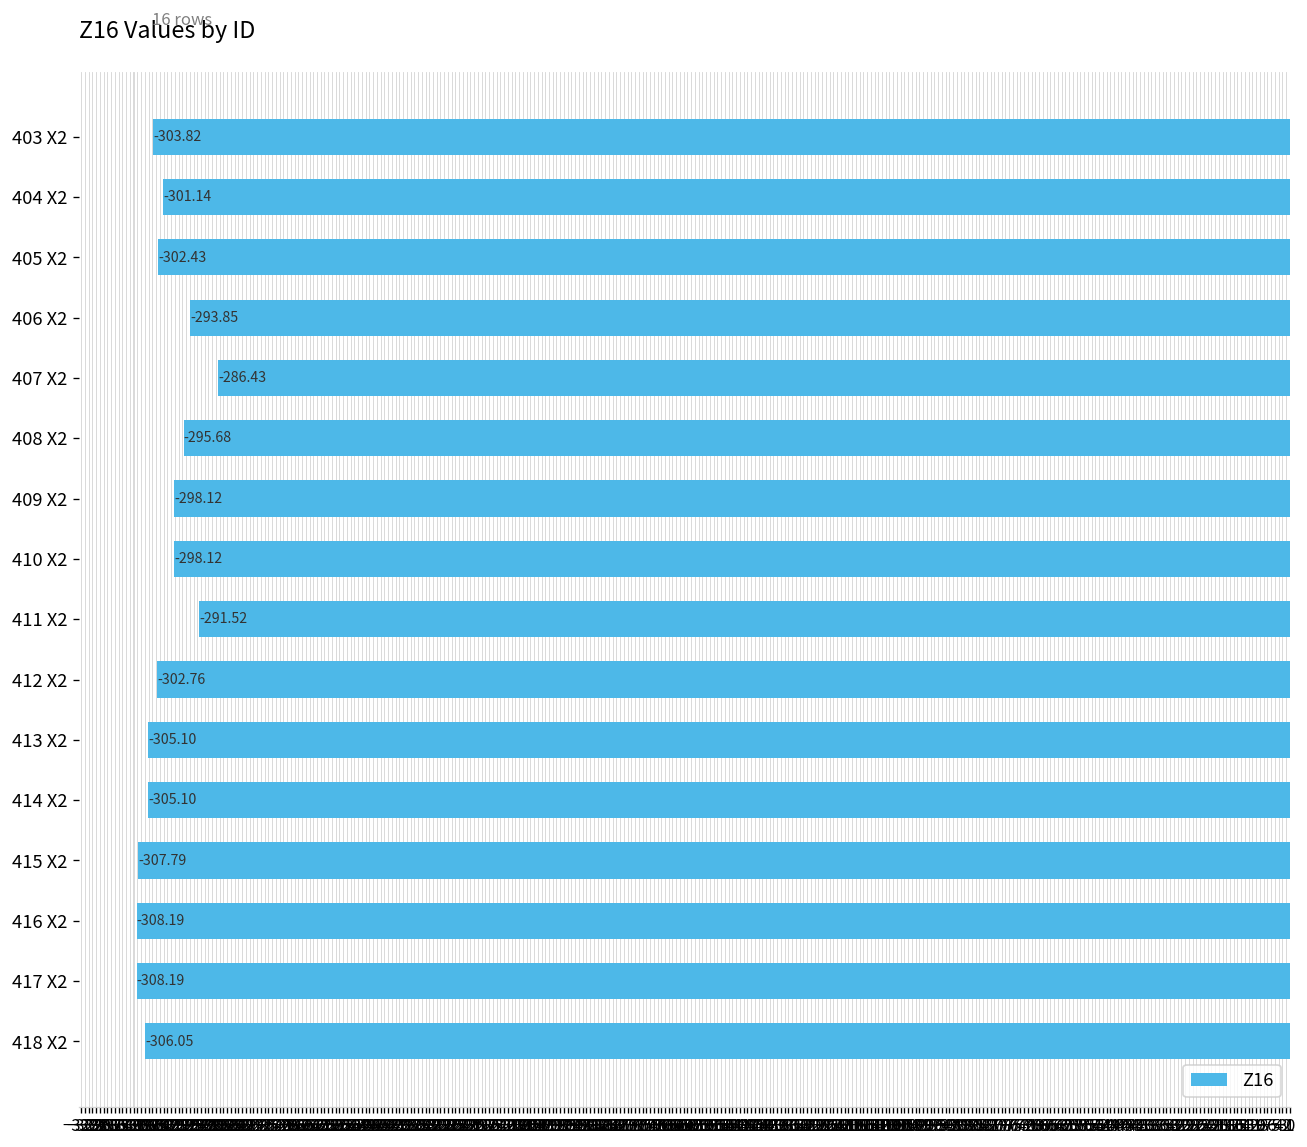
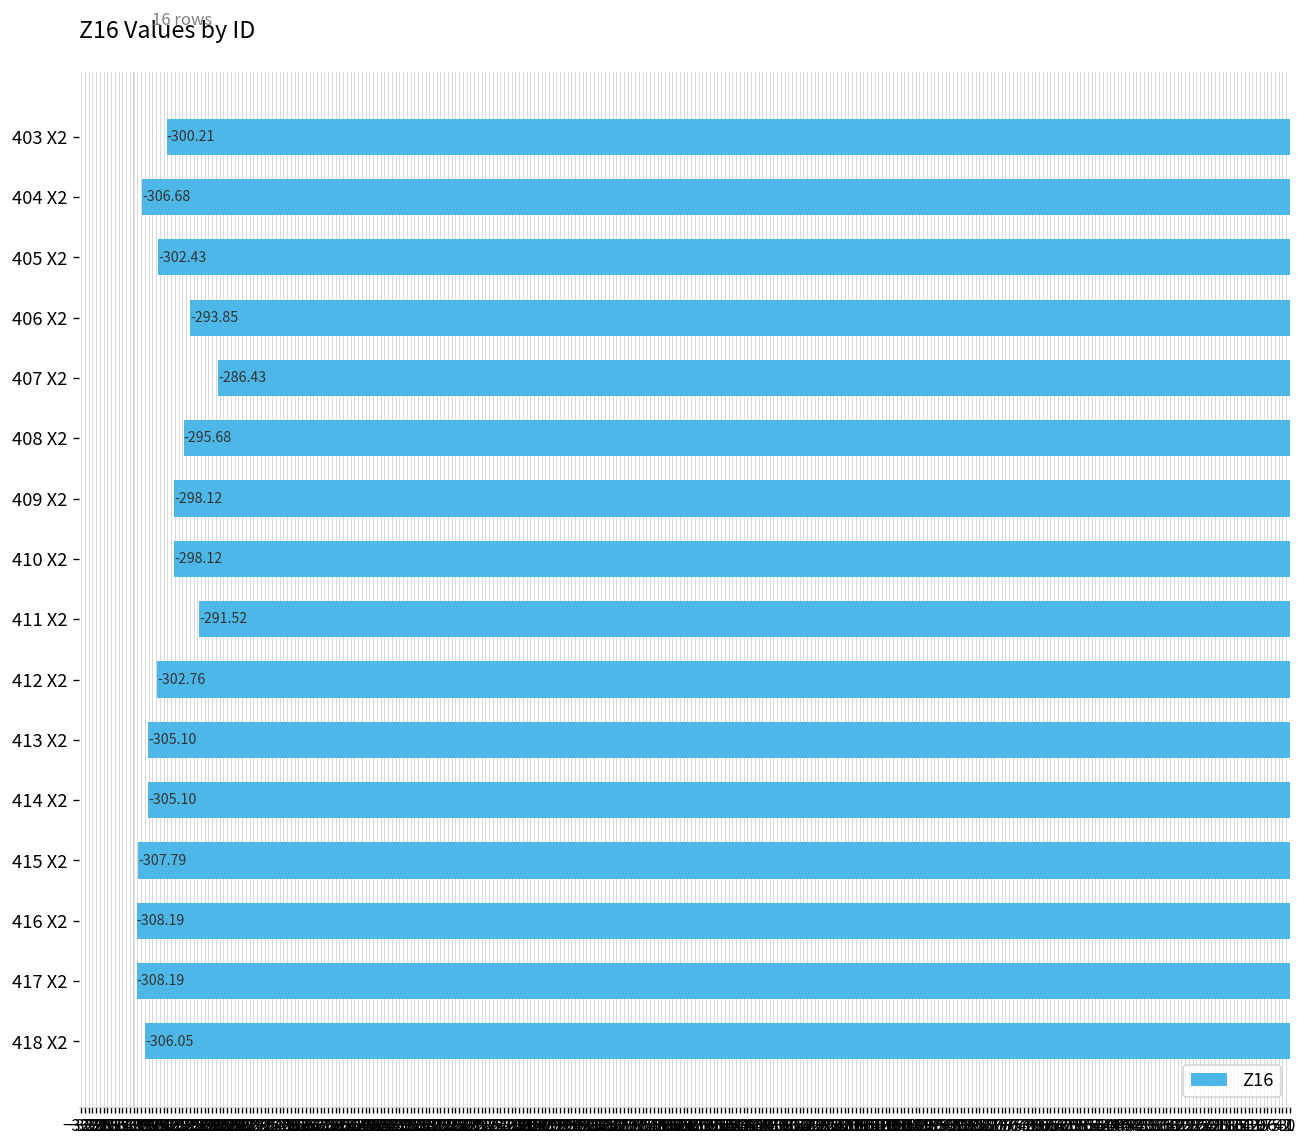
  {
-   "403 X2": -303.82,
-   "404 X2": -301.14,
+   "403 X2": -300.21,
+   "404 X2": -306.68,
    "405 X2": -302.43,
    "406 X2": -293.85,
    "407 X2": -286.43,
    "408 X2": -295.68,
    "409 X2": -298.12,
    "410 X2": -298.12,
    "411 X2": -291.52,
    "412 X2": -302.76,
    "413 X2": -305.10,
    "414 X2": -305.10,
    "415 X2": -307.79,
    "416 X2": -308.19,
    "417 X2": -308.19,
    "418 X2": -306.05
  }
